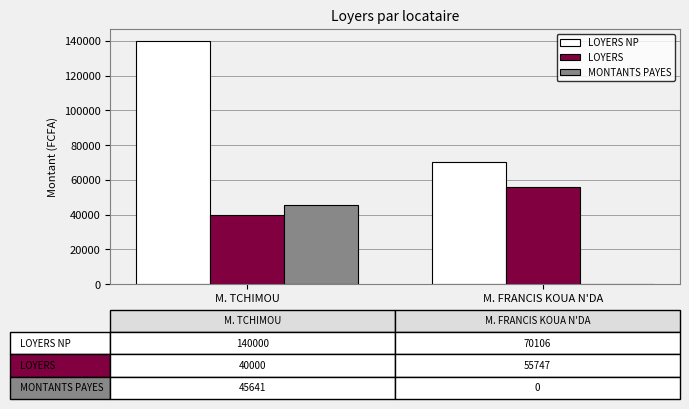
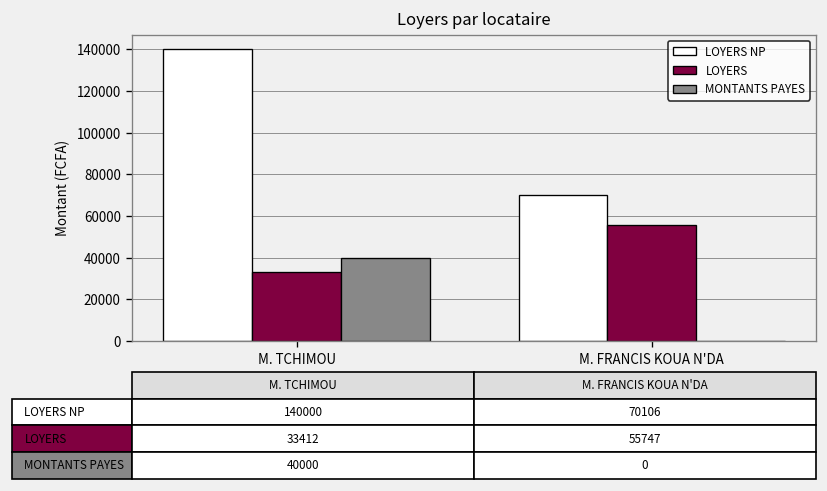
  {
    "LOYERS NP": {
      "M. TCHIMOU": 140000,
      "M. FRANCIS KOUA N'DA": 70000
    },
    "LOYERS": {
-     "M. TCHIMOU": 40000
+     "M. TCHIMOU": 33412
    },
    "MONTANTS PAYES": {
-     "M. TCHIMOU": 45641
+     "M. TCHIMOU": 40000
    }
  }
